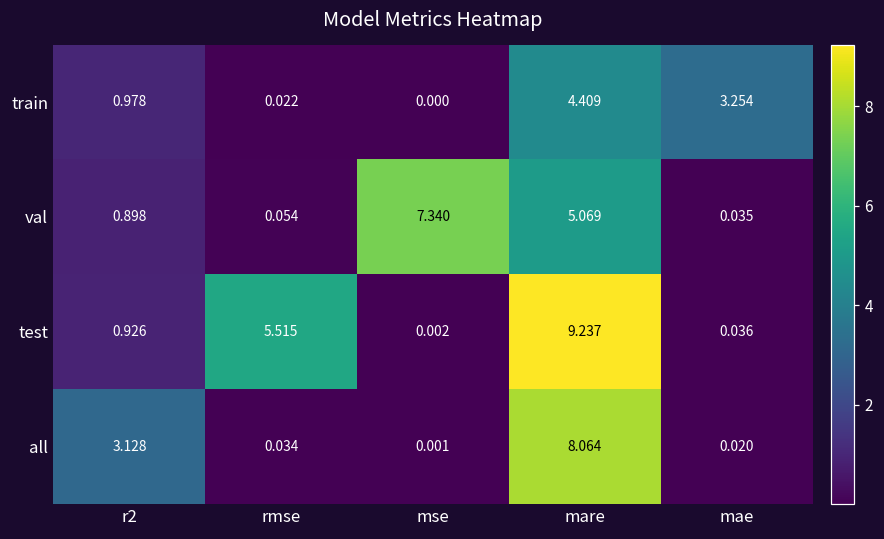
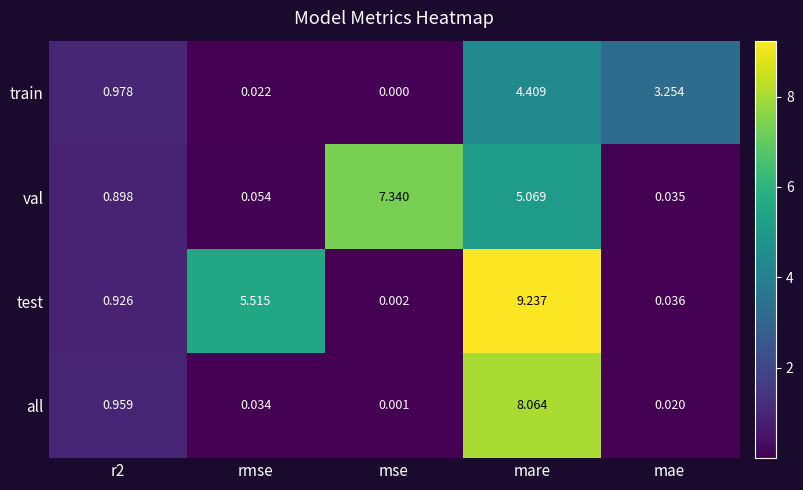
  {
    "train": {
      "r2": 0.978,
      "rmse": 0.022,
      "mse": 0.000,
      "mare": 4.409,
      "mae": 3.254
    },
    "val": {
      "r2": 0.898,
      "rmse": 0.054,
      "mse": 7.340,
      "mare": 5.069,
      "mae": 0.035
    },
    "test": {
      "r2": 0.926,
      "rmse": 5.515,
      "mse": 0.002,
      "mare": 9.237,
      "mae": 0.036
    },
    "all": {
-     "r2": 3.128,
+     "r2": 0.959,
      "rmse": 0.034,
      "mse": 0.001,
      "mare": 8.064,
      "mae": 0.020
    }
  }
